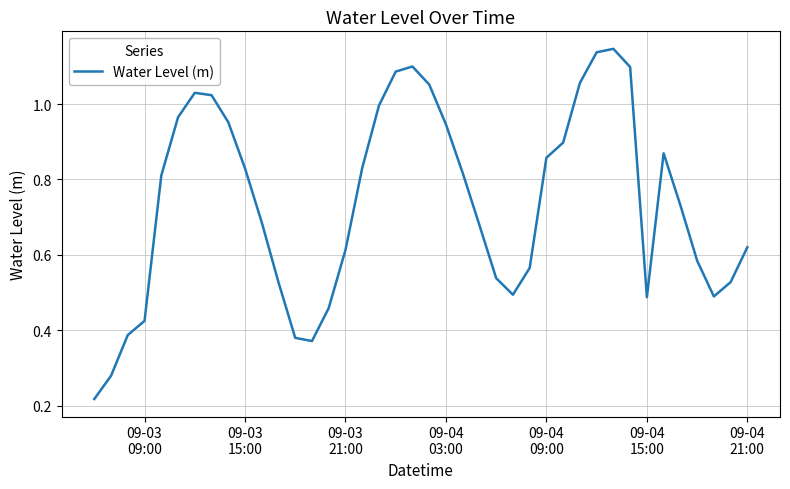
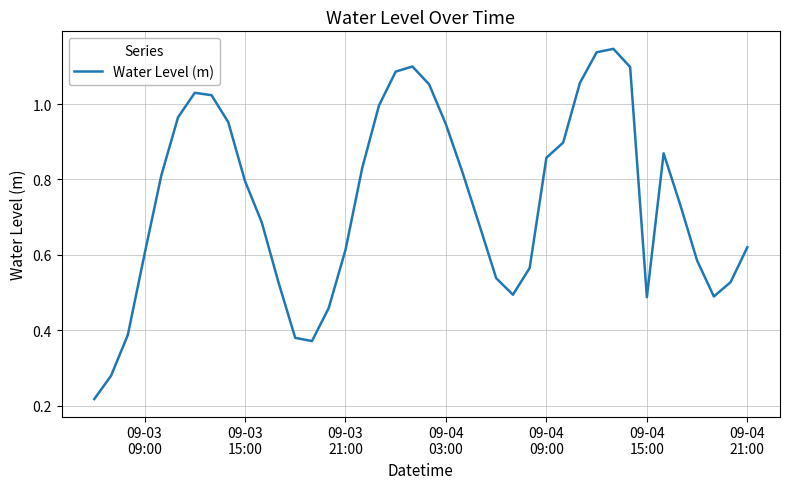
  {
-   "09-03 09:00": 0.42,
-   "09-03 15:00": 0.83,
+   "09-03 09:00": 0.60,
+   "09-03 15:00": 0.80,
    "09-03 21:00": 0.61,
    "09-04 03:00": 0.95,
    "09-04 09:00": 0.86,
    "09-04 15:00": 0.49,
    "09-04 21:00": 0.62
  }
